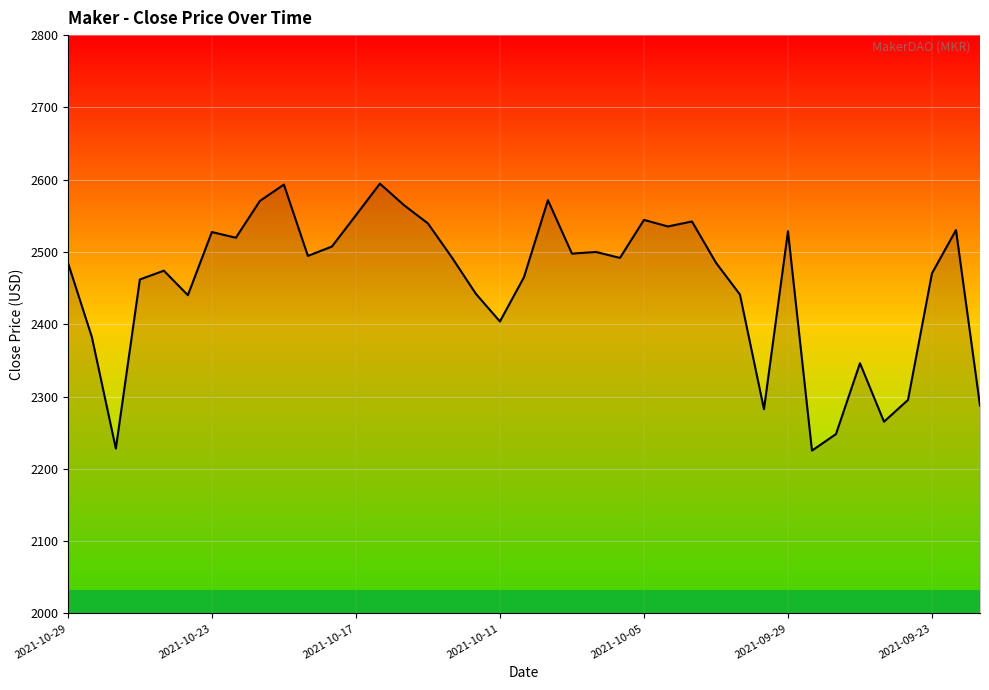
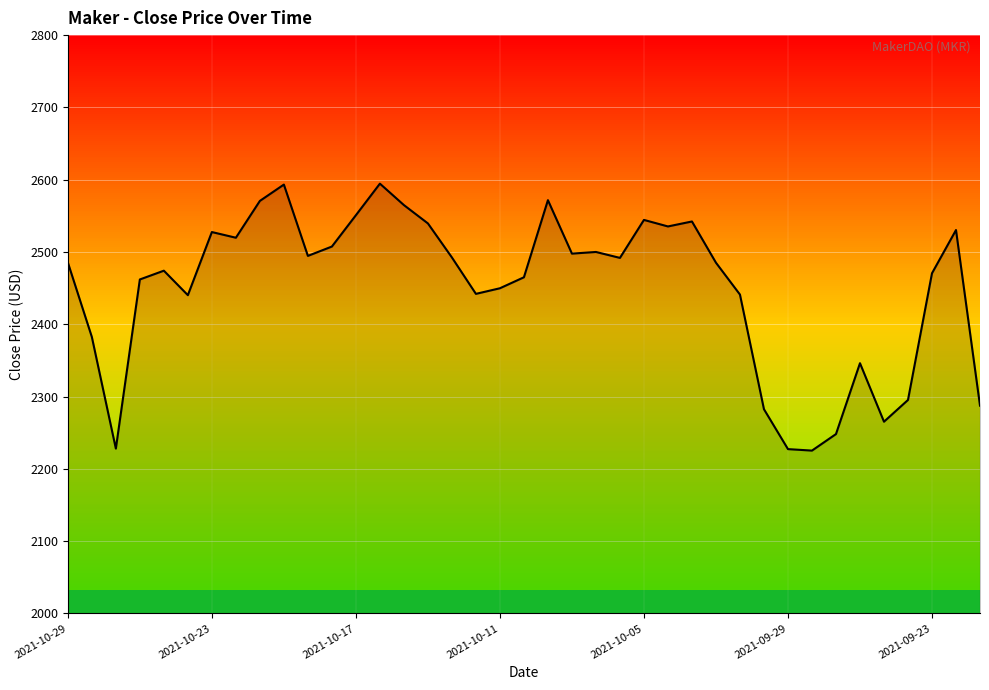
  {
    "2021-10-29": 2490,
    "2021-10-23": 2530,
    "2021-10-17": 2550,
-   "2021-10-11": 2400,
+   "2021-10-11": 2450,
    "2021-10-05": 2540,
-   "2021-09-29": 2530,
+   "2021-09-29": 2230,
    "2021-09-23": 2470
  }
